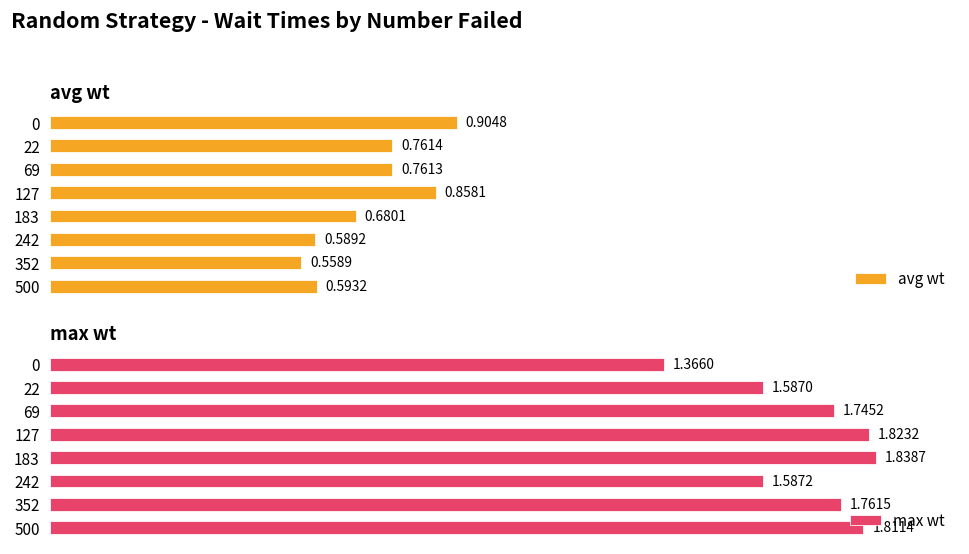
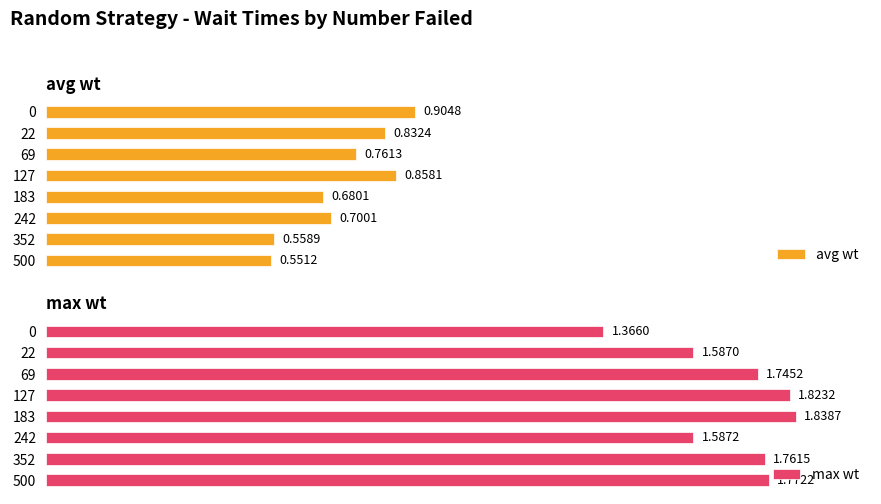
  {
    "avg wt": {
      "0": 0.9048,
-     "22": 0.7614,
+     "22": 0.8324,
      "69": 0.7613,
      "127": 0.8581,
      "183": 0.6801,
-     "242": 0.5892,
+     "242": 0.7001,
      "352": 0.5589,
-     "500": 0.5932
+     "500": 0.5512
    },
    "max wt": {
      "0": 1.3660,
      "22": 1.5870,
      "69": 1.7452,
      "127": 1.8232,
      "183": 1.8387,
      "242": 1.5872,
      "352": 1.7615,
-     "500": 1.8114
+     "500": 1.7722
    }
  }
